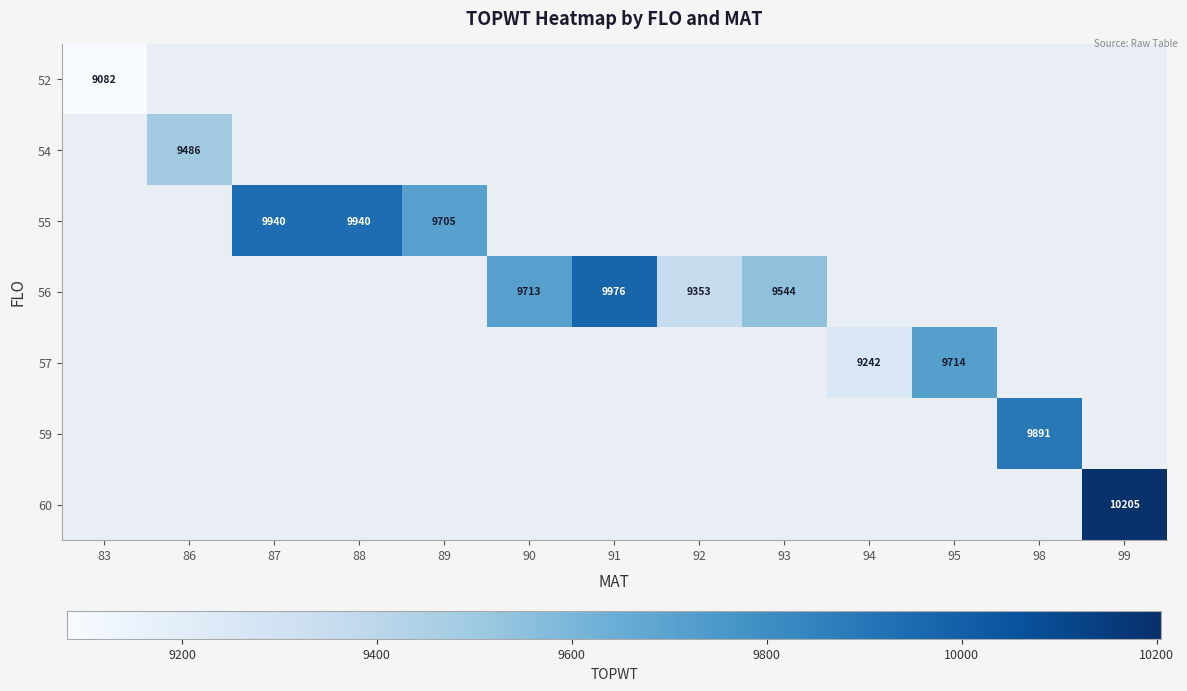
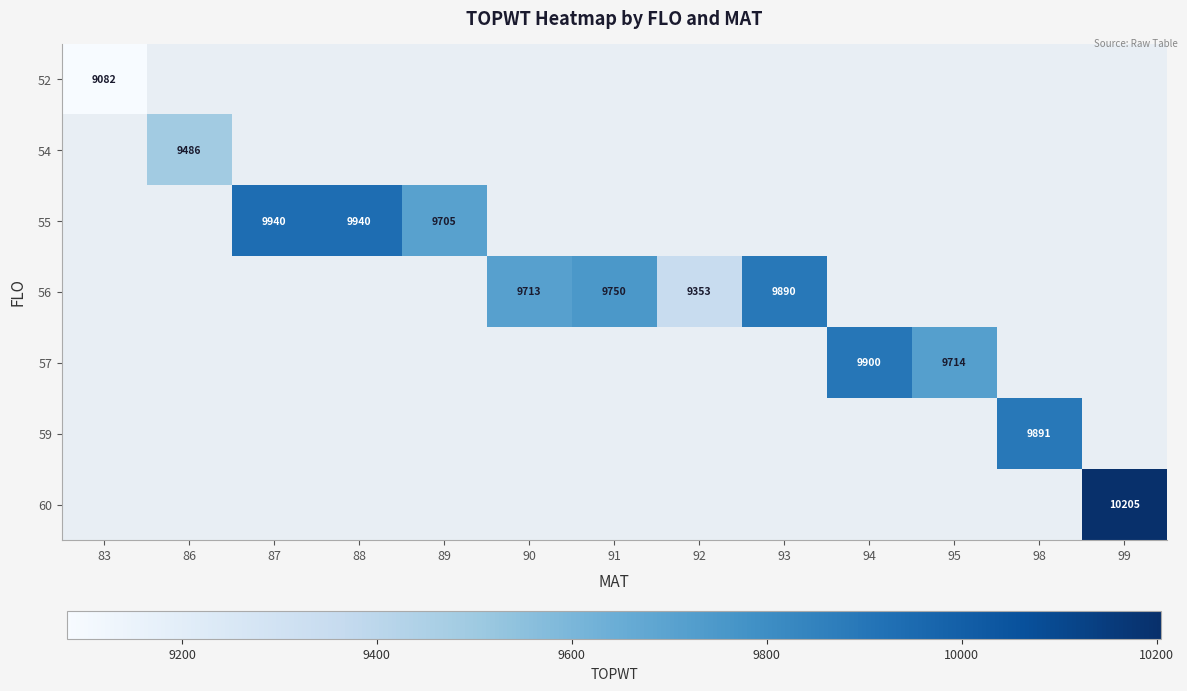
  {
    "52": {
      "83": 9082
    },
    "54": {
      "86": 9486
    },
    "55": {
      "87": 9940,
      "88": 9940,
      "89": 9705
    },
    "56": {
      "90": 9713,
-     "91": 9976,
+     "91": 9750,
      "92": 9353,
-     "93": 9544
+     "93": 9890
    },
    "57": {
-     "94": 9242,
+     "94": 9900,
      "95": 9714
    },
    "59": {
      "98": 9891
    },
    "60": {
      "99": 10205
    }
  }
